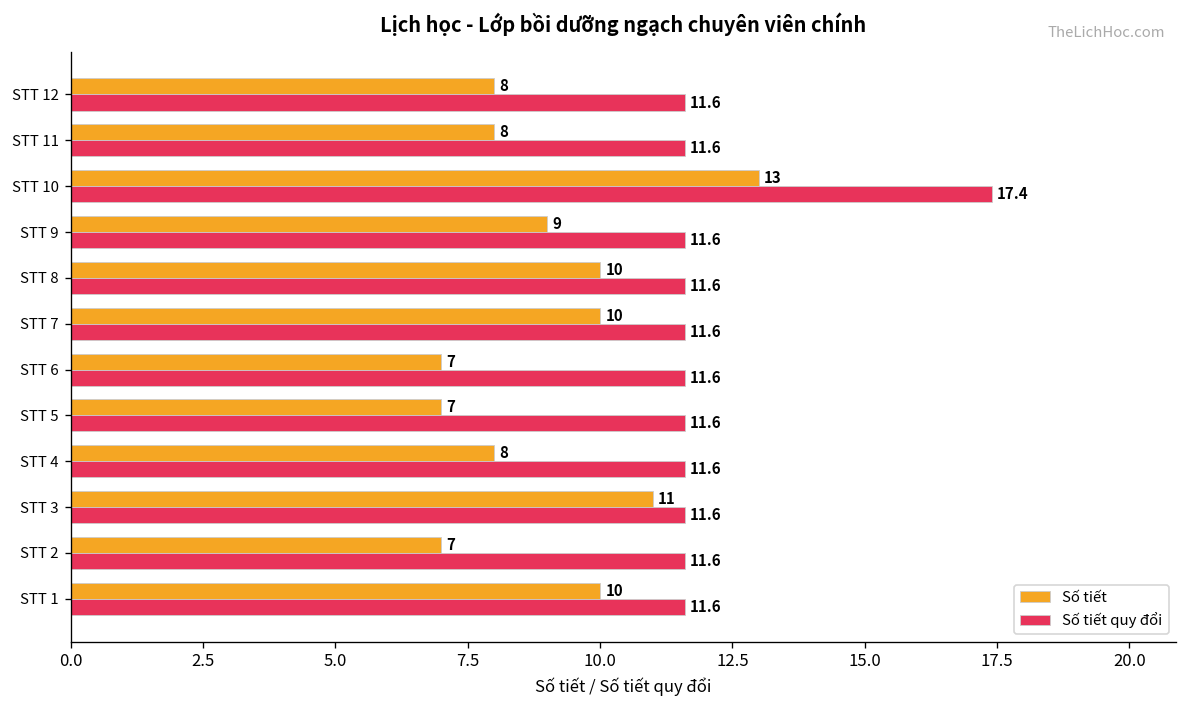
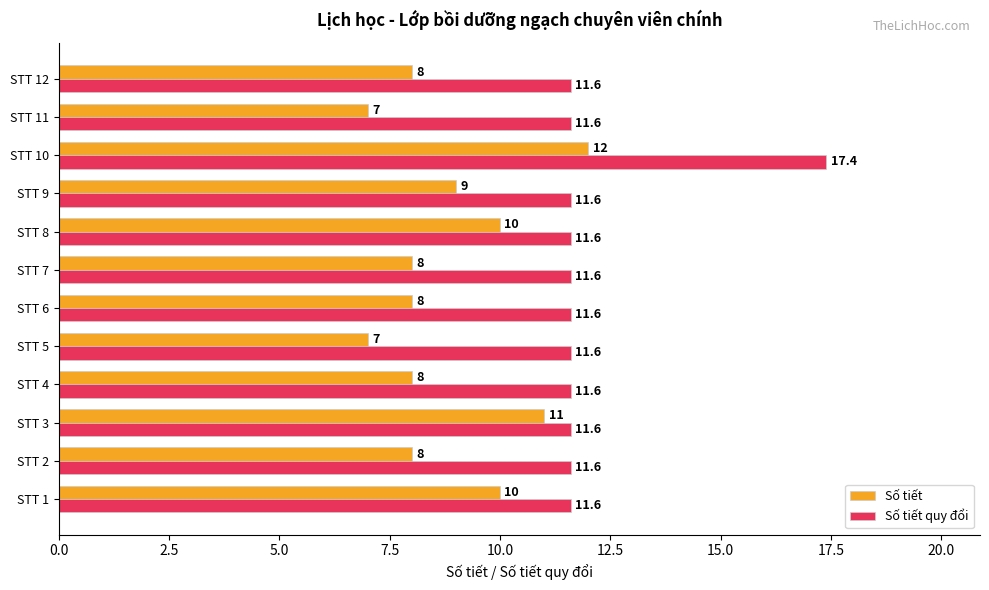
  {
    "Số tiết": {
      "STT 12": 8,
-     "STT 11": 8,
-     "STT 10": 13,
+     "STT 11": 7,
+     "STT 10": 12,
      "STT 9": 9,
      "STT 8": 10,
-     "STT 7": 10,
-     "STT 6": 7,
+     "STT 7": 8,
+     "STT 6": 8,
      "STT 5": 7,
      "STT 4": 8,
      "STT 3": 11,
-     "STT 2": 7,
+     "STT 2": 8,
      "STT 1": 10
    },
    "Số tiết quy đổi": {
      "STT 12": 11.6,
      "STT 11": 11.6,
      "STT 10": 17.4,
      "STT 9": 11.6,
      "STT 8": 11.6,
      "STT 7": 11.6,
      "STT 6": 11.6,
      "STT 5": 11.6,
      "STT 4": 11.6,
      "STT 3": 11.6,
      "STT 2": 11.6,
      "STT 1": 11.6
    }
  }
